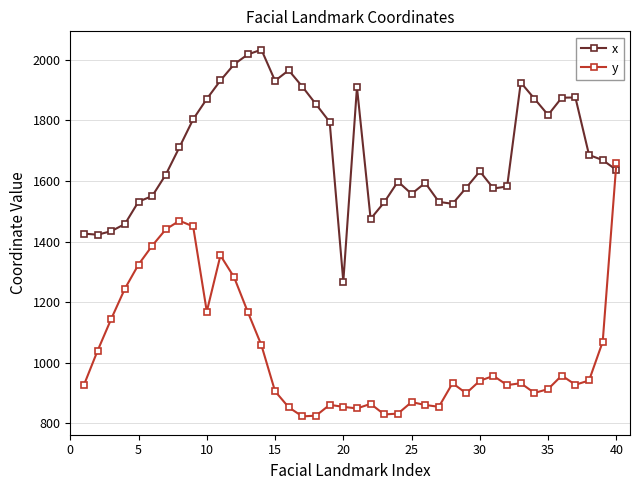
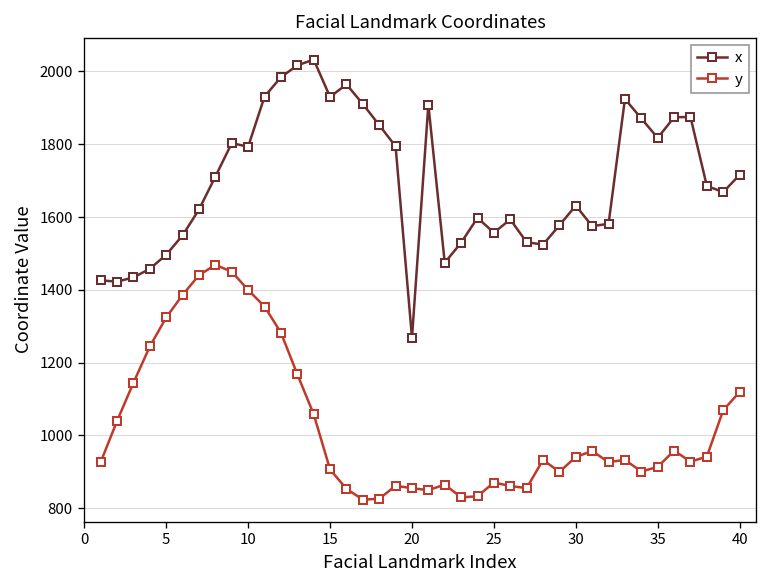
  {
    "x": {
-     "5": 1530,
-     "10": 1870,
+     "5": 1500,
+     "10": 1790,
      "15": 1930,
      "20": 1270,
      "25": 1560,
      "30": 1630,
      "35": 1820,
-     "40": 1640
+     "40": 1720
    },
    "y": {
      "5": 1320,
-     "10": 1170,
+     "10": 1400,
      "15": 910,
      "20": 850,
      "25": 870,
      "30": 940,
      "35": 910,
-     "40": 1660
+     "40": 1120
    }
  }
